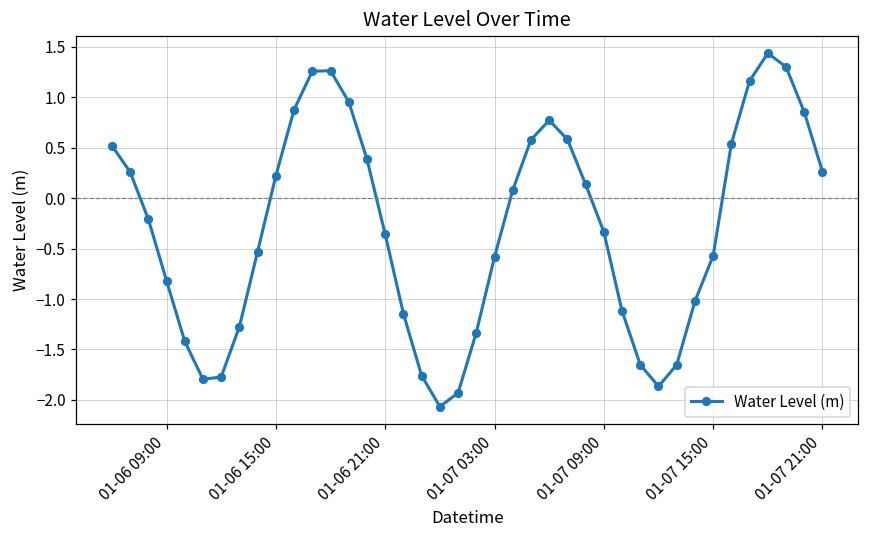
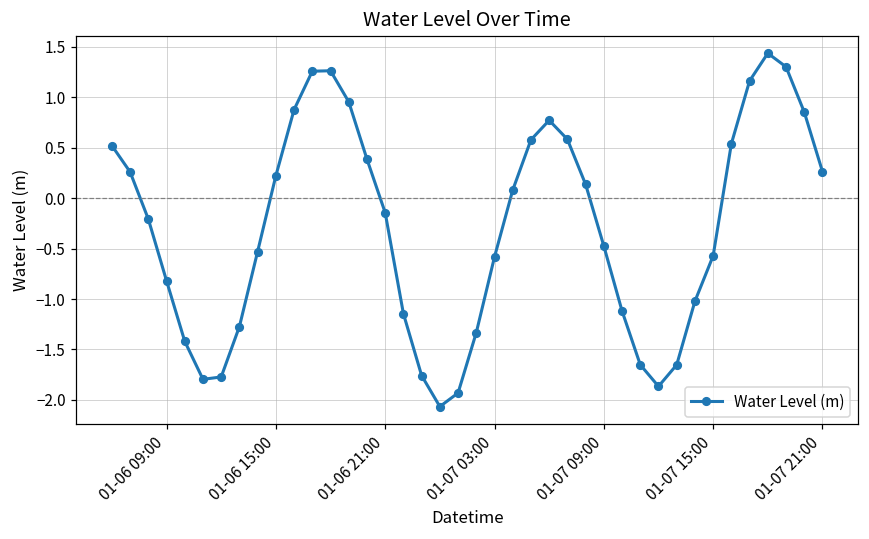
  {
    "01-06 09:00": -0.8,
    "01-06 15:00": 0.2,
-   "01-06 21:00": -0.4,
+   "01-06 21:00": -0.1,
    "01-07 03:00": -0.6,
-   "01-07 09:00": -0.3,
+   "01-07 09:00": -0.5,
    "01-07 15:00": -0.6,
    "01-07 21:00": 0.3
  }
